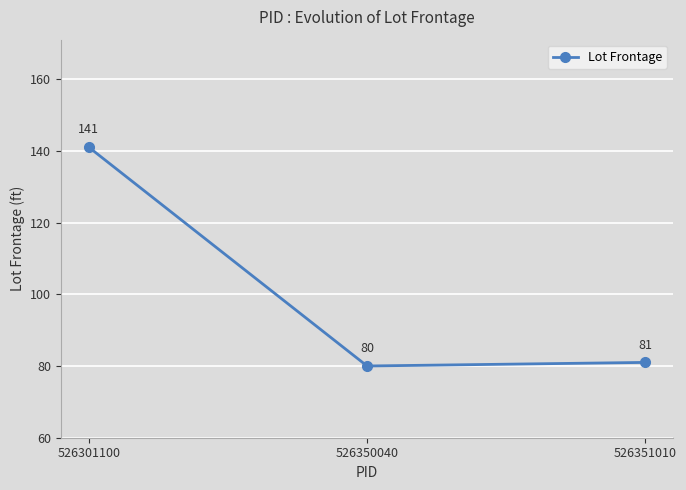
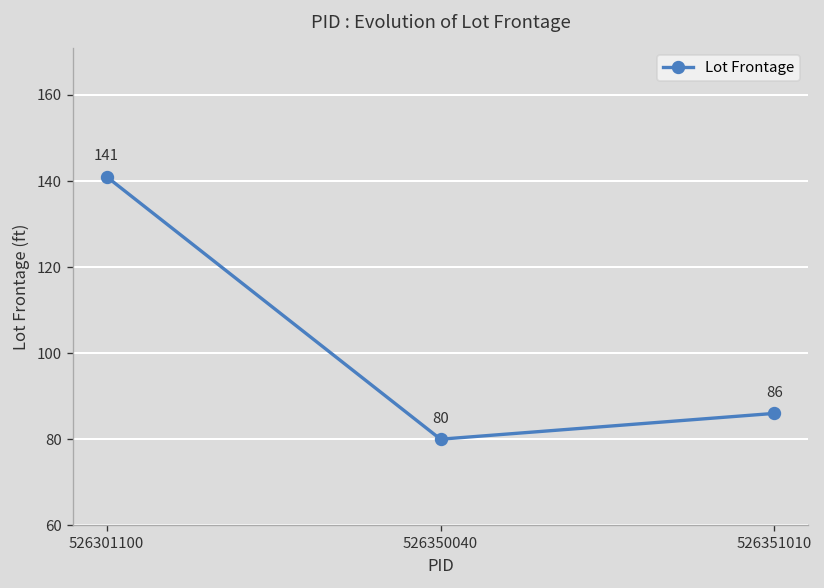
  {
    "526301100": 141,
    "526350040": 80,
-   "526351010": 81
+   "526351010": 86
  }
